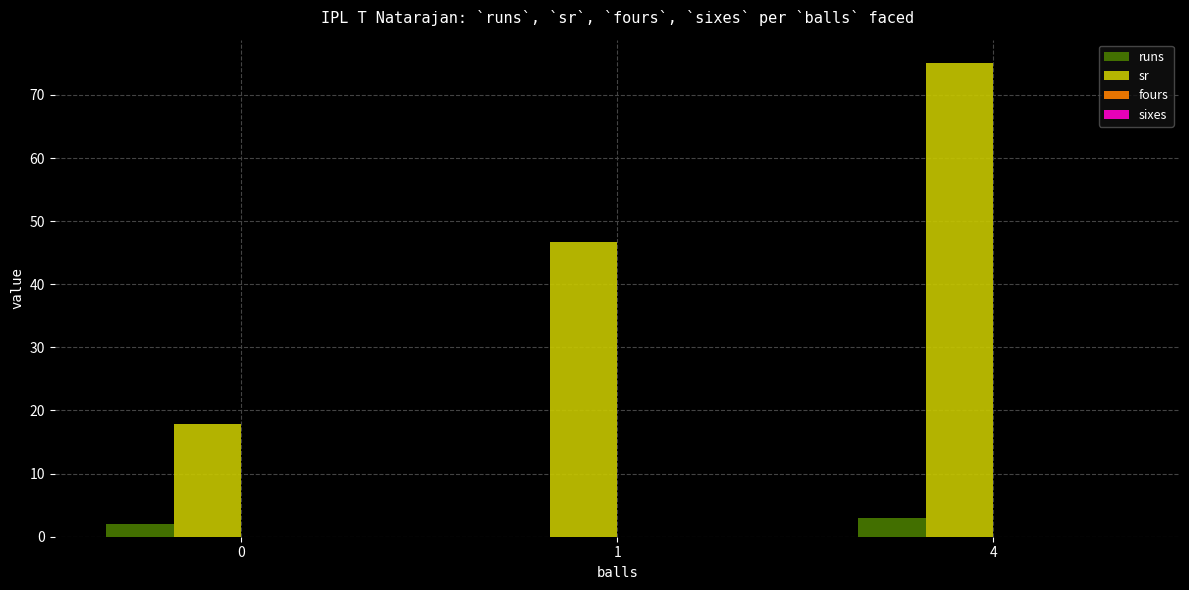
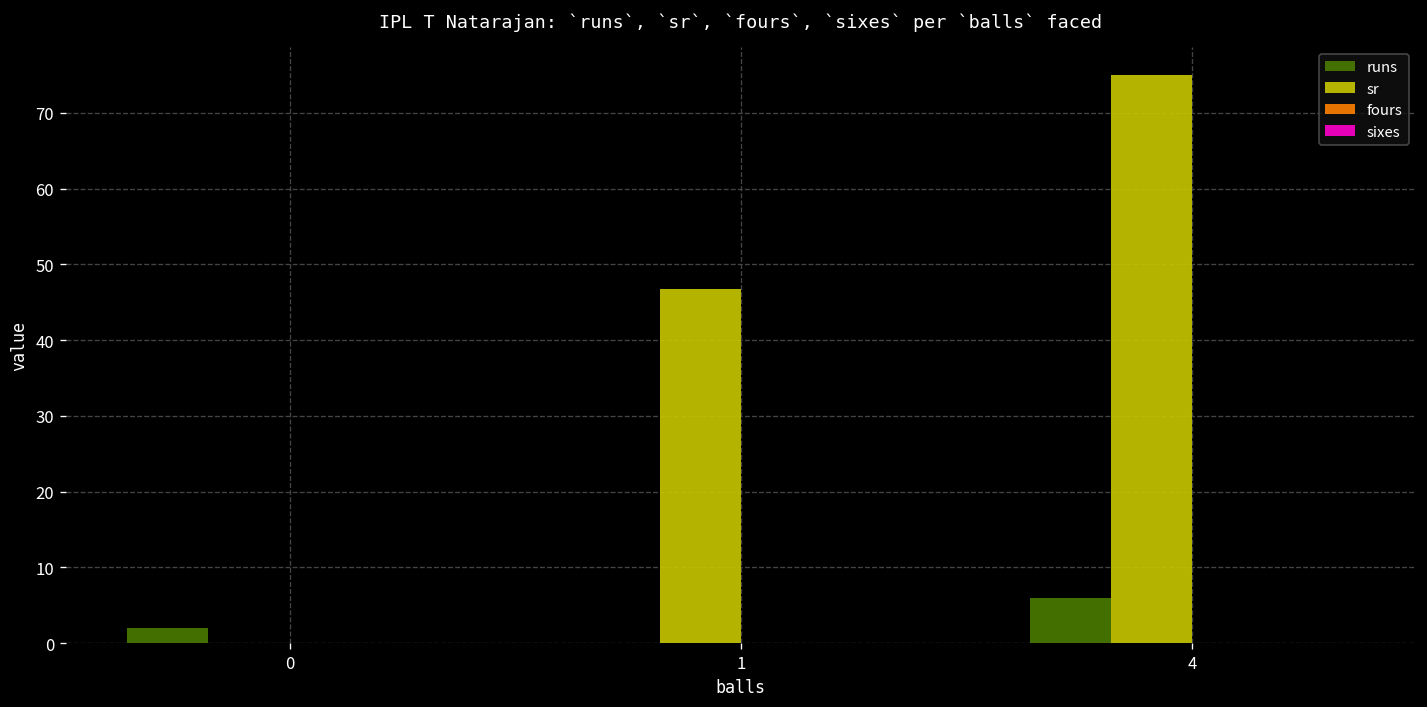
  {
    "runs": {
      "0": 2,
      "1": 0,
-     "4": 3
+     "4": 6
    },
    "sr": {
-     "0": 18,
+     "0": 0,
      "1": 47,
      "4": 75
    },
    "fours": {
      "0": 0,
      "1": 0,
      "4": 0
    },
    "sixes": {
      "0": 0,
      "1": 0,
      "4": 0
    }
  }
